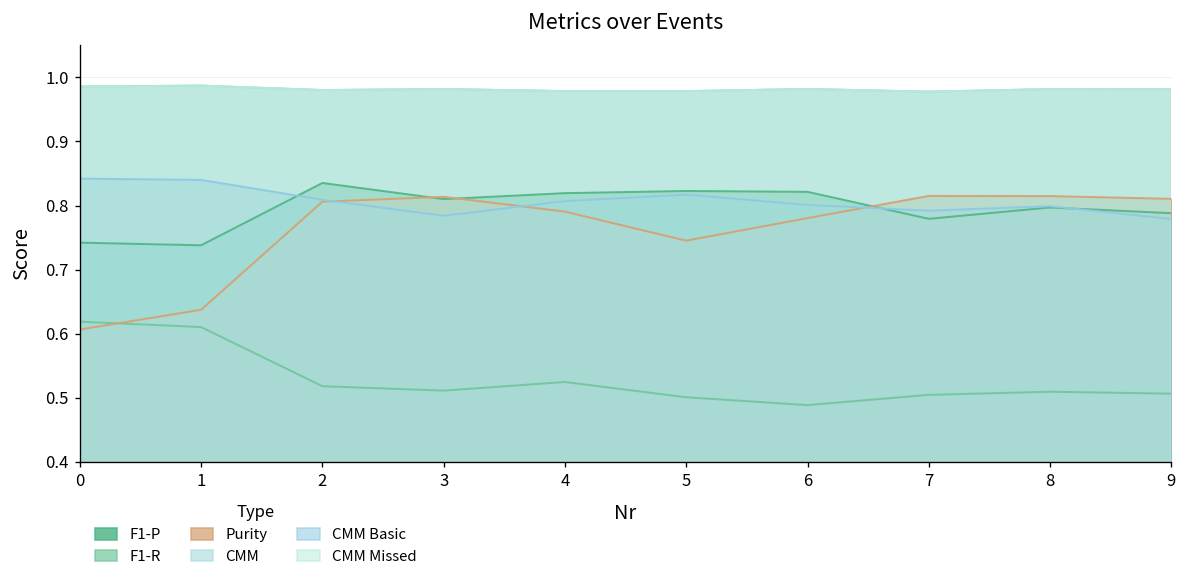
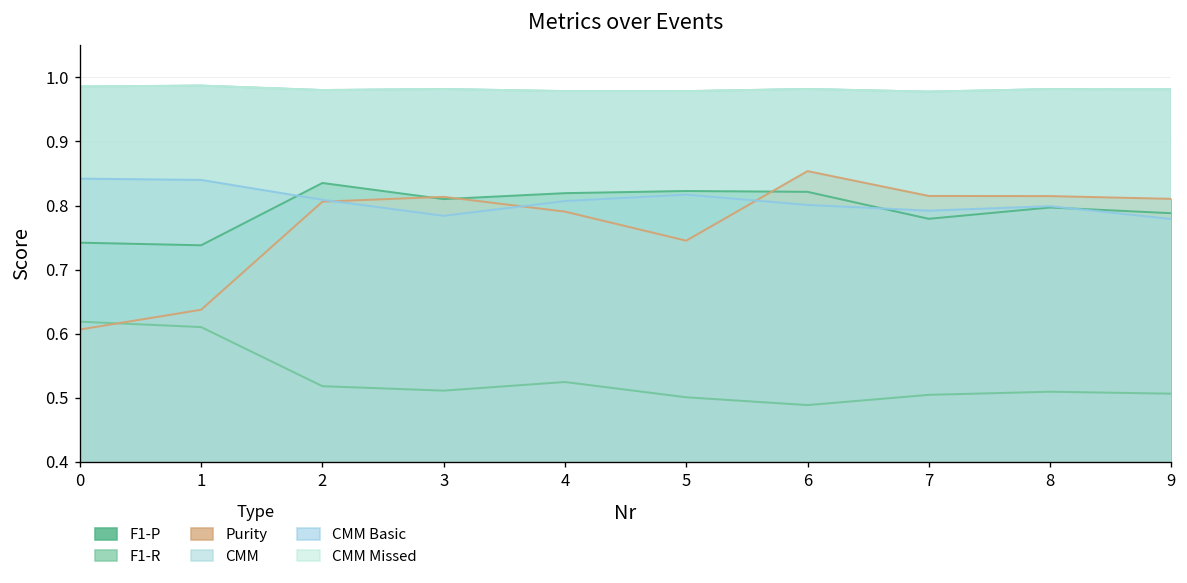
  {
    "Purity": {
      "0": 0.61,
      "1": 0.64,
      "4": 0.79,
      "5": 0.75,
-     "6": 0.78,
+     "6": 0.85,
      "7": 0.81,
      "8": 0.81,
      "9": 0.81
    }
  }
